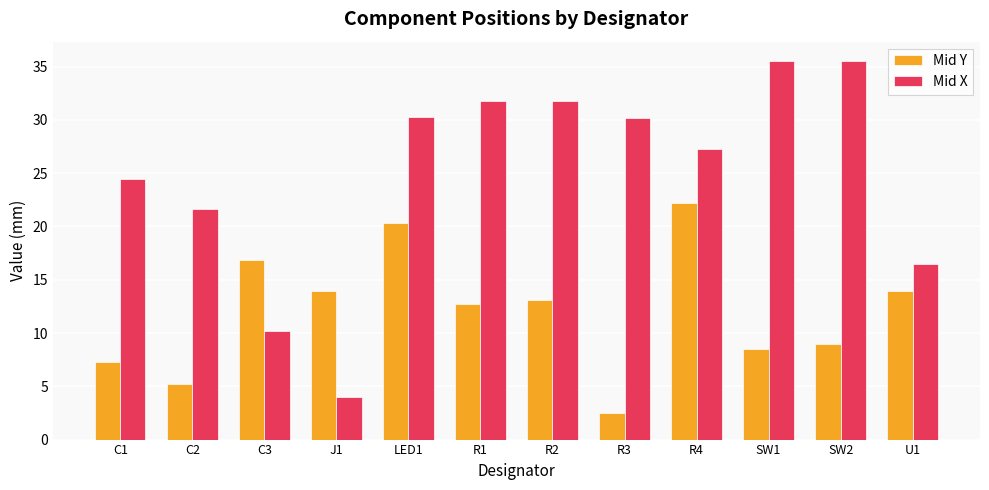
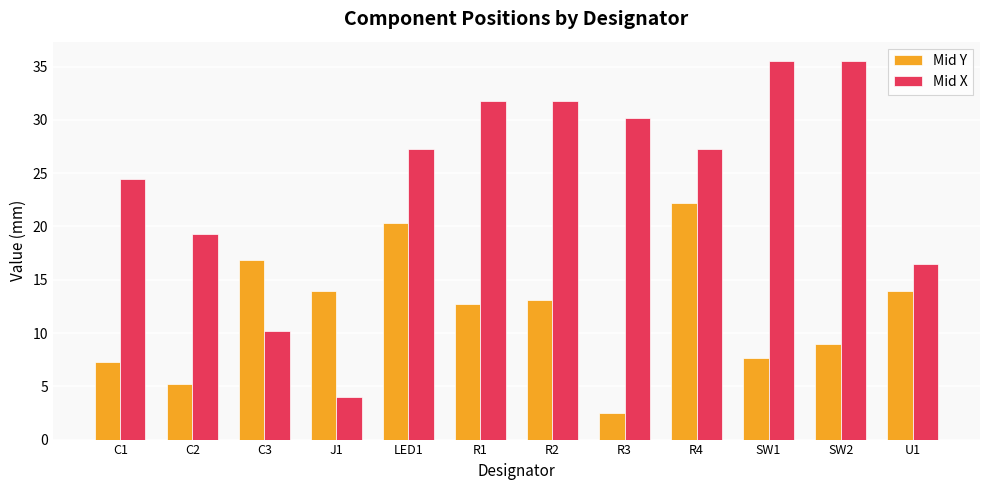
  {
    "Mid Y": {
      "C1": 7.3,
      "C2": 5.2,
      "C3": 16.8,
      "J1": 14.0,
      "LED1": 20.3,
      "R1": 12.7,
      "R2": 13.1,
      "R3": 2.5,
      "R4": 22.2,
-     "SW1": 8.5,
+     "SW1": 7.6,
      "SW2": 9.0,
      "U1": 14.0
    },
    "Mid X": {
      "C1": 24.5,
-     "C2": 21.6,
+     "C2": 19.3,
      "C3": 10.2,
      "J1": 4.0,
-     "LED1": 30.3,
+     "LED1": 27.3,
      "R1": 31.8,
      "R2": 31.8,
      "R3": 30.2,
      "R4": 27.3,
      "SW1": 35.6,
      "SW2": 35.6,
      "U1": 16.5
    }
  }
